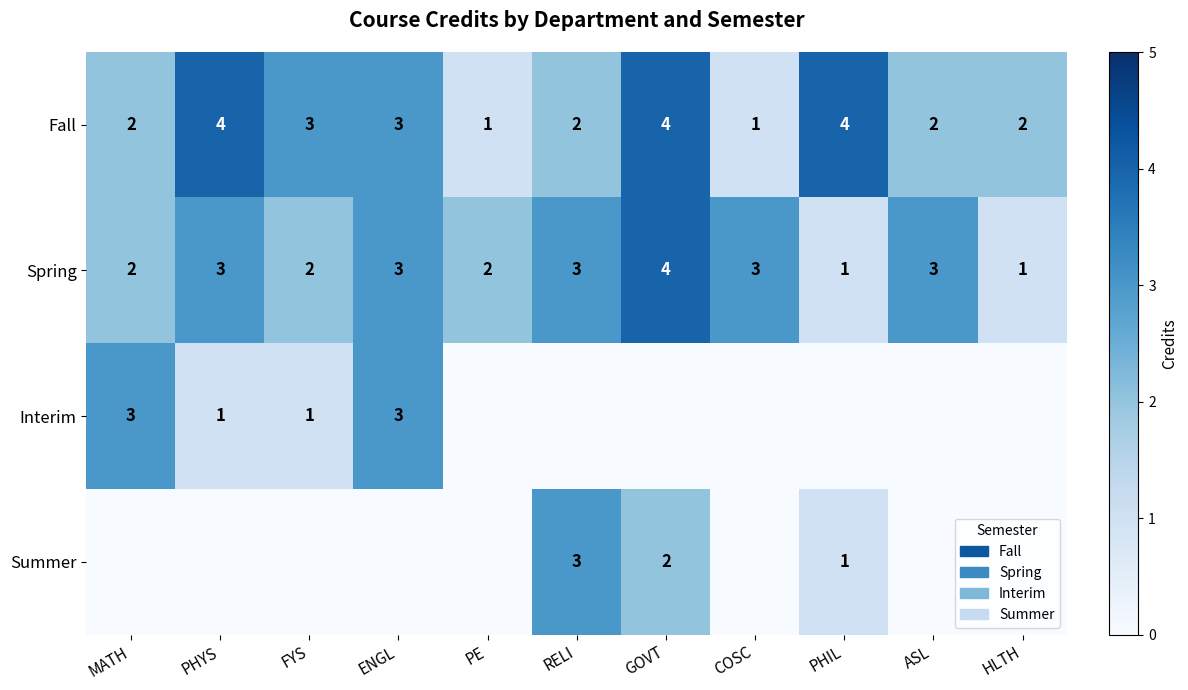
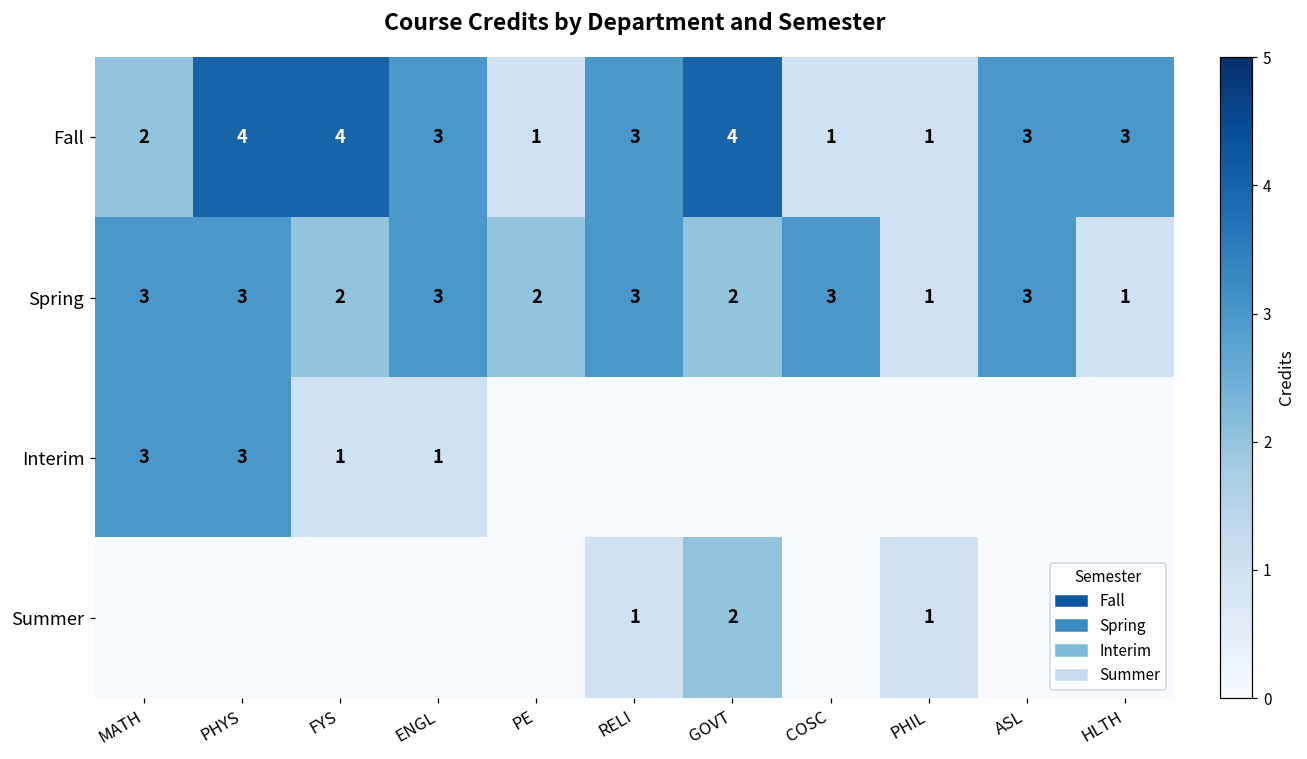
  {
    "Fall": {
      "MATH": 2,
      "PHYS": 4,
-     "FYS": 3,
+     "FYS": 4,
      "ENGL": 3,
      "PE": 1,
-     "RELI": 2,
+     "RELI": 3,
      "GOVT": 4,
      "COSC": 1,
-     "PHIL": 4,
-     "ASL": 2,
-     "HLTH": 2
+     "PHIL": 1,
+     "ASL": 3,
+     "HLTH": 3
    },
    "Spring": {
-     "MATH": 2,
+     "MATH": 3,
      "PHYS": 3,
      "FYS": 2,
      "ENGL": 3,
      "PE": 2,
      "RELI": 3,
-     "GOVT": 4,
+     "GOVT": 2,
      "COSC": 3,
      "PHIL": 1,
      "ASL": 3,
      "HLTH": 1
    },
    "Interim": {
      "MATH": 3,
-     "PHYS": 1,
+     "PHYS": 3,
      "FYS": 1,
-     "ENGL": 3
+     "ENGL": 1
    },
    "Summer": {
-     "RELI": 3,
+     "RELI": 1,
      "GOVT": 2,
      "PHIL": 1
    }
  }
